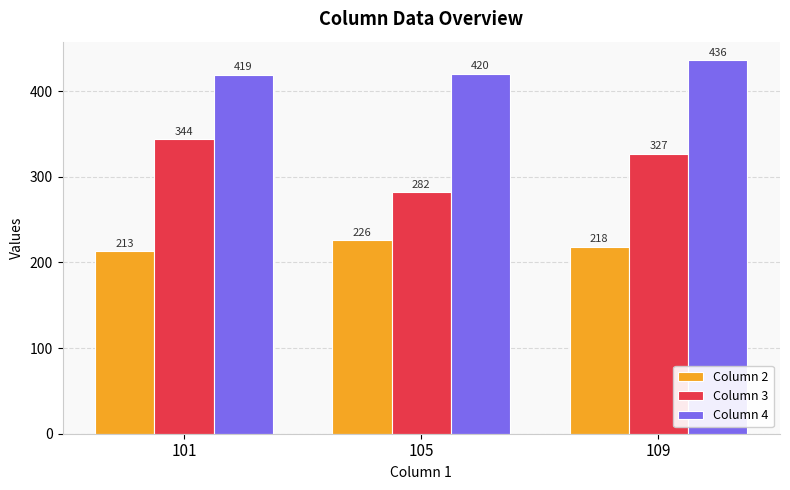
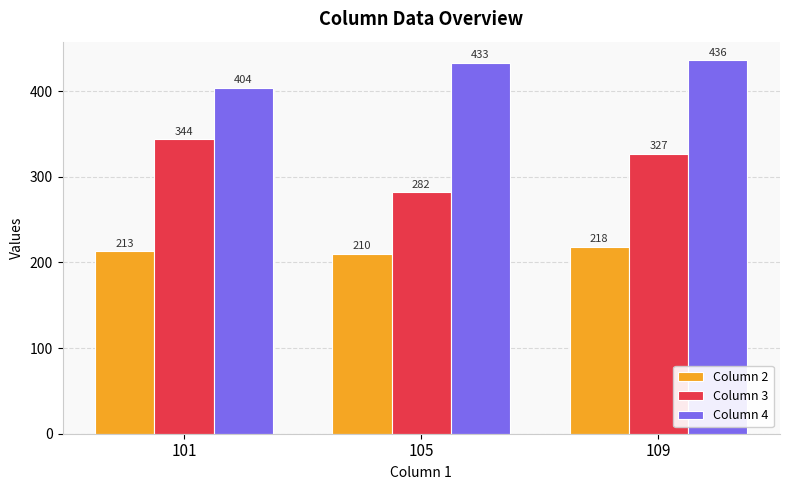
  {
    "Column 2": {
      "101": 213,
-     "105": 226,
+     "105": 210,
      "109": 218
    },
    "Column 3": {
      "101": 344,
      "105": 282,
      "109": 327
    },
    "Column 4": {
-     "101": 419,
-     "105": 420,
+     "101": 404,
+     "105": 433,
      "109": 436
    }
  }
